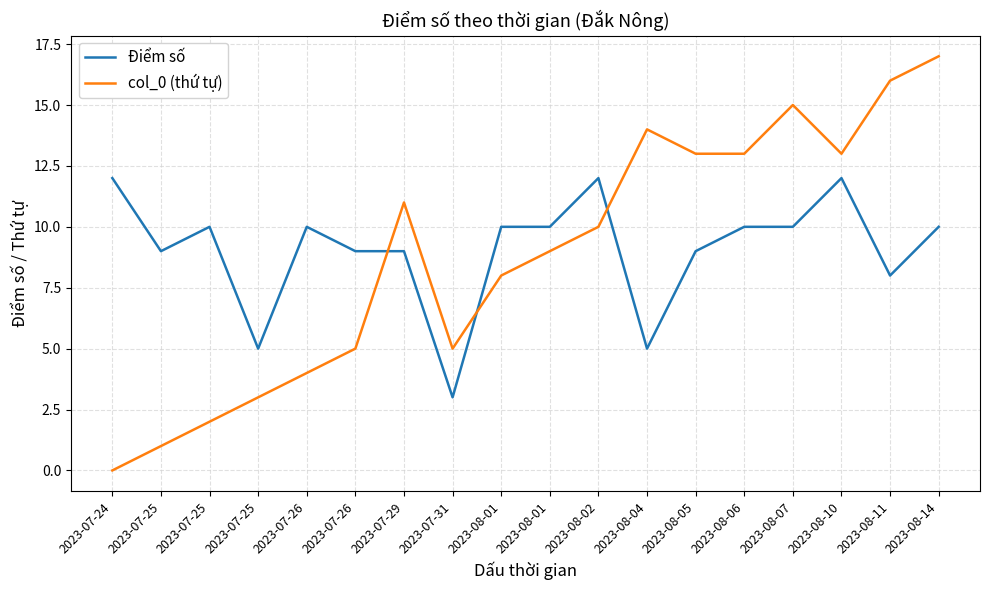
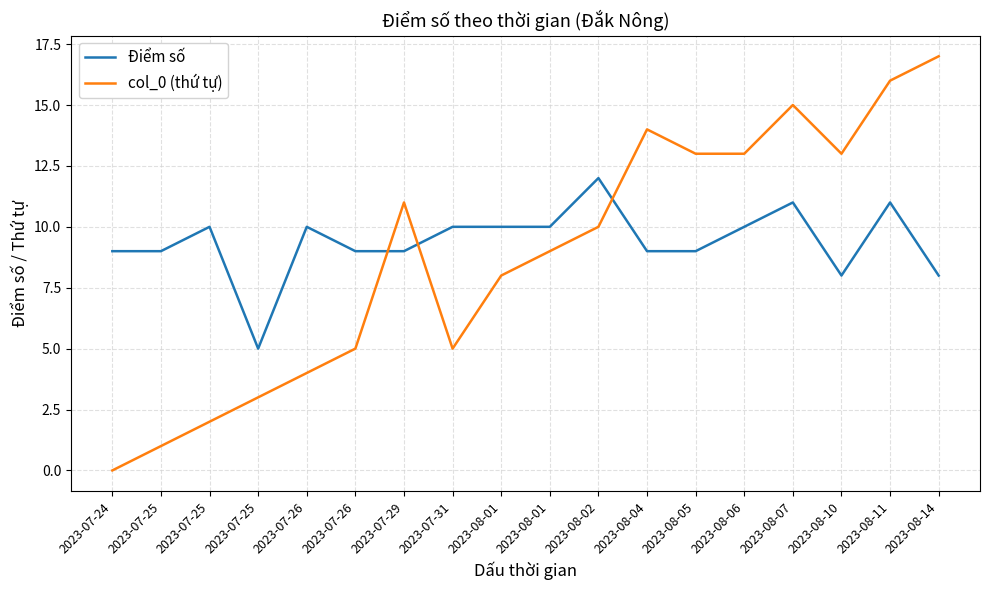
  {
    "Điểm số": {
-     "2023-07-24": 12,
+     "2023-07-24": 9,
      "2023-07-29": 9,
-     "2023-07-31": 3,
+     "2023-07-31": 10,
      "2023-08-02": 12,
-     "2023-08-04": 5,
+     "2023-08-04": 9,
      "2023-08-05": 9,
      "2023-08-06": 10,
-     "2023-08-07": 10,
-     "2023-08-10": 12,
-     "2023-08-11": 8,
-     "2023-08-14": 10
+     "2023-08-07": 11,
+     "2023-08-10": 8,
+     "2023-08-11": 11,
+     "2023-08-14": 8
    },
    "col_0 (thứ tự)": {
      "2023-07-24": 0,
      "2023-07-29": 11,
      "2023-07-31": 5,
      "2023-08-02": 10,
      "2023-08-04": 14,
      "2023-08-05": 13,
      "2023-08-06": 13,
      "2023-08-07": 15,
      "2023-08-10": 13,
      "2023-08-11": 16,
      "2023-08-14": 17
    }
  }
